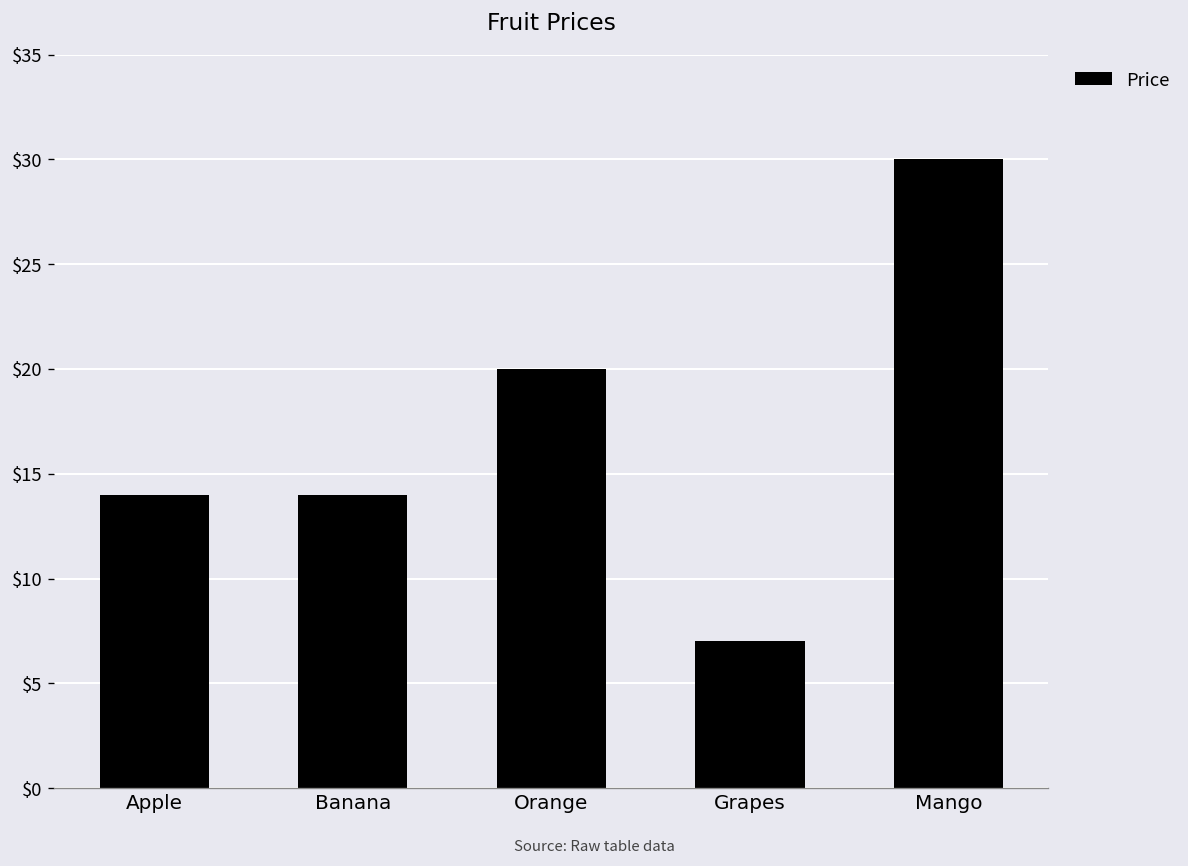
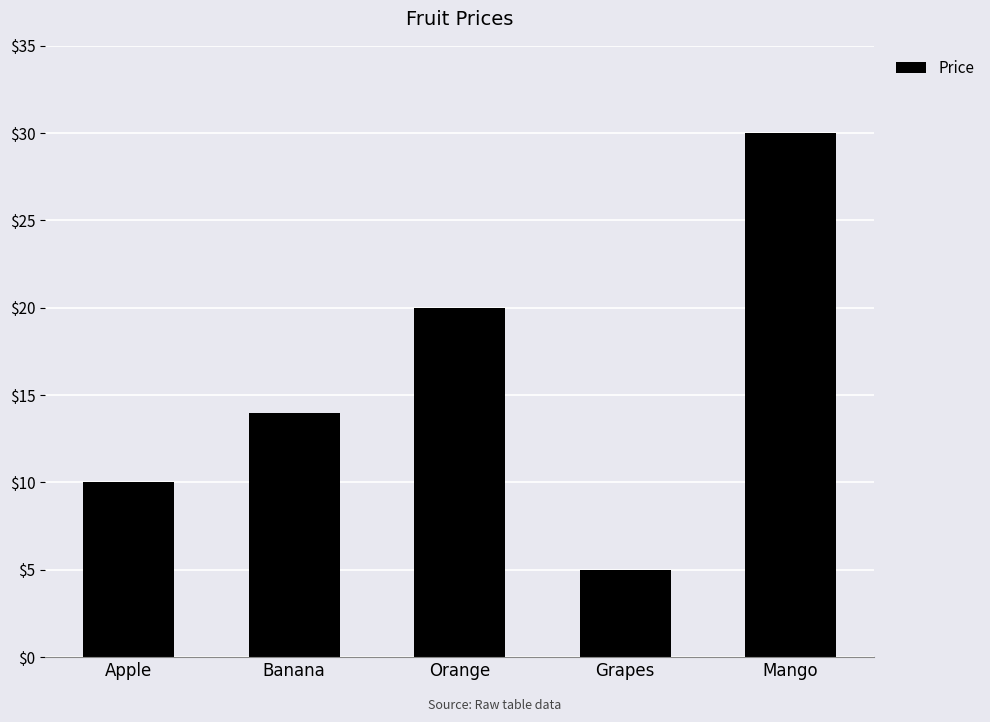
  {
-   "Apple": "$14",
+   "Apple": "$10",
    "Banana": "$14",
    "Orange": "$20",
-   "Grapes": "$7",
+   "Grapes": "$5",
    "Mango": "$30"
  }
